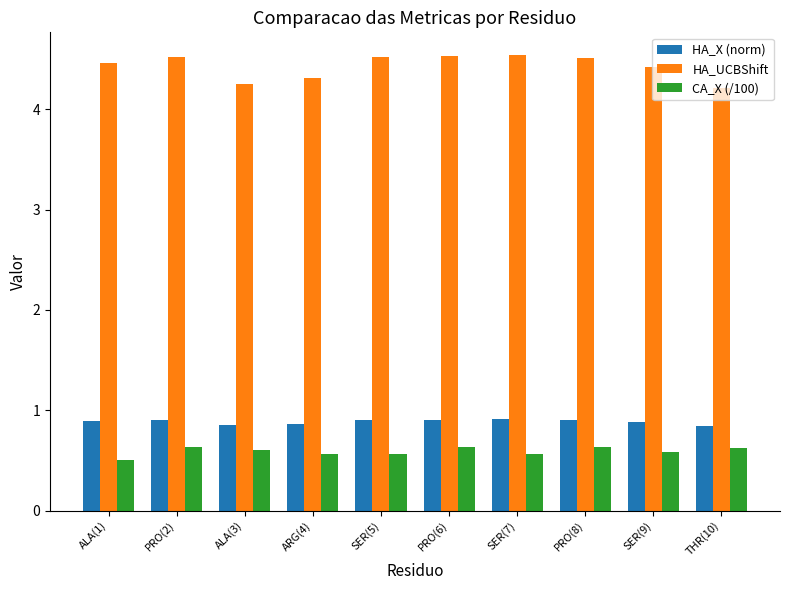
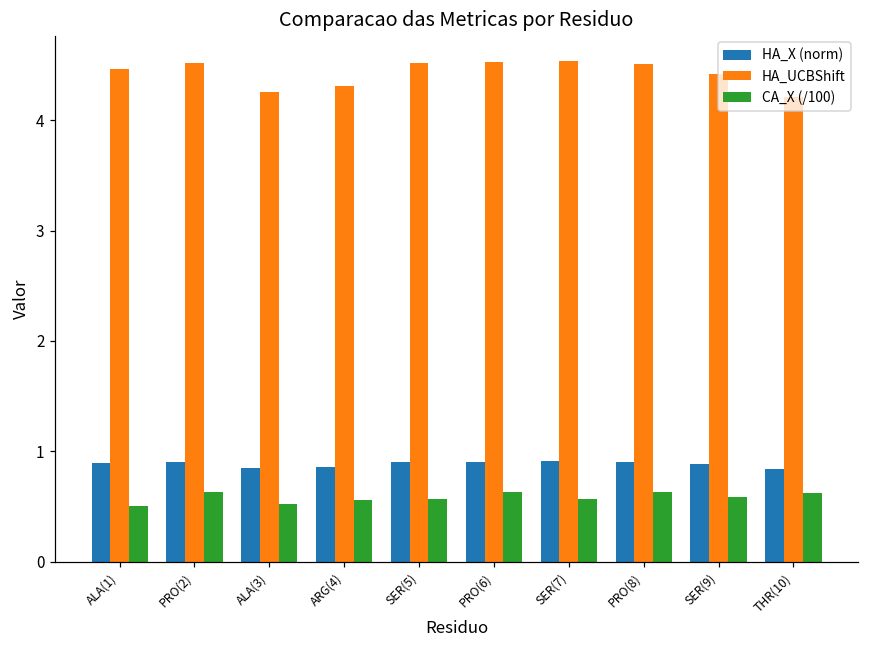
  {
    "HA_X (norm)": {
      "ALA(1)": 0.89,
      "PRO(2)": 0.90,
      "ALA(3)": 0.85,
      "ARG(4)": 0.86,
      "SER(5)": 0.90,
      "PRO(6)": 0.91,
      "SER(7)": 0.91,
      "PRO(8)": 0.90,
      "SER(9)": 0.88,
      "THR(10)": 0.84
    },
    "HA_UCBShift": {
      "ALA(1)": 4.46,
      "PRO(2)": 4.52,
      "ALA(3)": 4.26,
      "ARG(4)": 4.31,
      "SER(5)": 4.52,
      "PRO(6)": 4.53,
      "SER(7)": 4.54,
      "PRO(8)": 4.51
    },
    "CA_X (/100)": {
      "ALA(1)": 0.50,
      "PRO(2)": 0.63,
-     "ALA(3)": 0.61,
+     "ALA(3)": 0.52,
      "ARG(4)": 0.56,
      "SER(5)": 0.57,
      "PRO(6)": 0.63,
      "SER(7)": 0.57,
      "PRO(8)": 0.63,
      "SER(9)": 0.59,
      "THR(10)": 0.63
    }
  }
